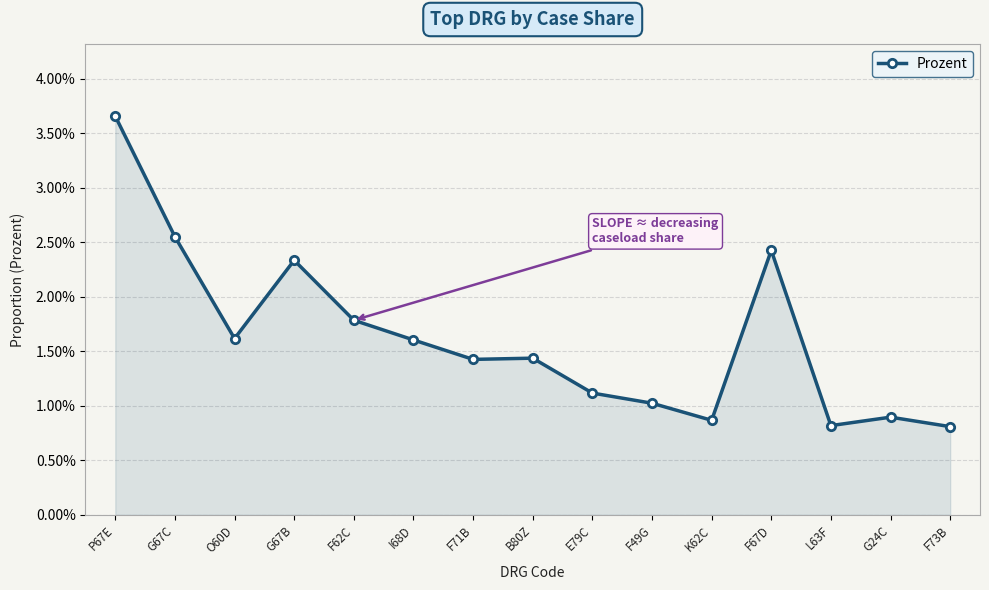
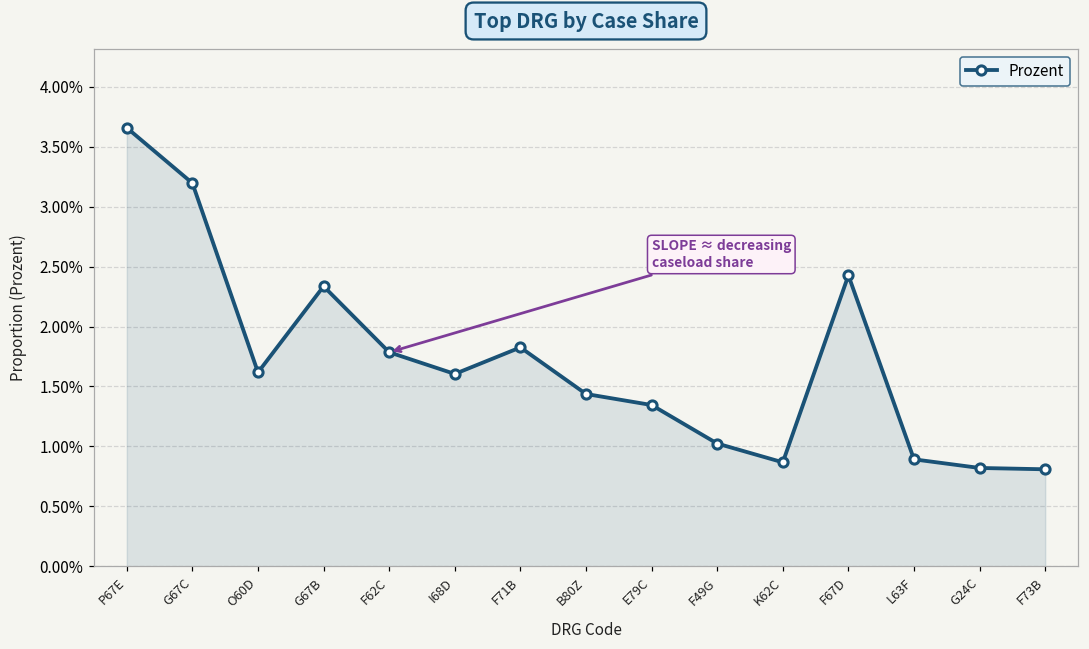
  {
    "P67E": "3.66%",
-   "G67C": "2.55%",
+   "G67C": "3.20%",
    "O60D": "1.62%",
    "G67B": "2.34%",
    "F62C": "1.79%",
    "I68D": "1.60%",
-   "F71B": "1.43%",
+   "F71B": "1.83%",
    "B80Z": "1.44%",
-   "E79C": "1.12%",
+   "E79C": "1.35%",
    "F49G": "1.02%",
    "K62C": "0.87%",
    "F67D": "2.43%",
-   "L63F": "0.82%",
-   "G24C": "0.90%",
+   "L63F": "0.89%",
+   "G24C": "0.82%",
    "F73B": "0.81%"
  }
